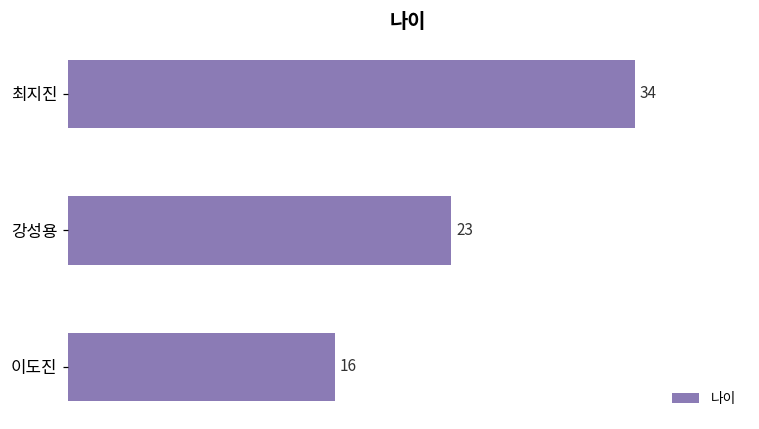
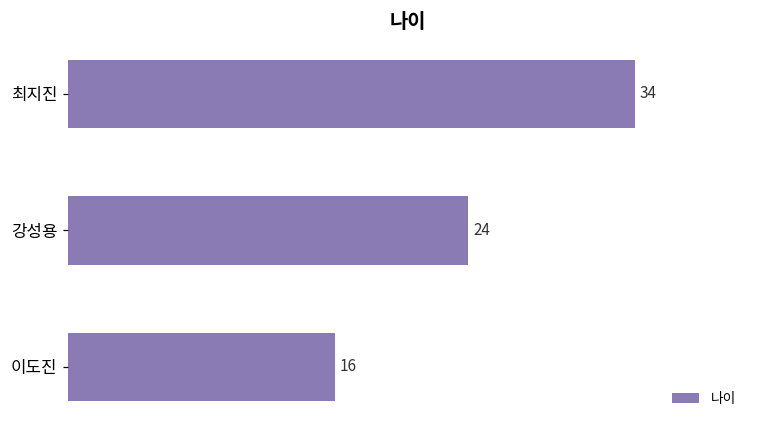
  {
    "최지진": 34,
-   "강성용": 23,
+   "강성용": 24,
    "이도진": 16
  }
